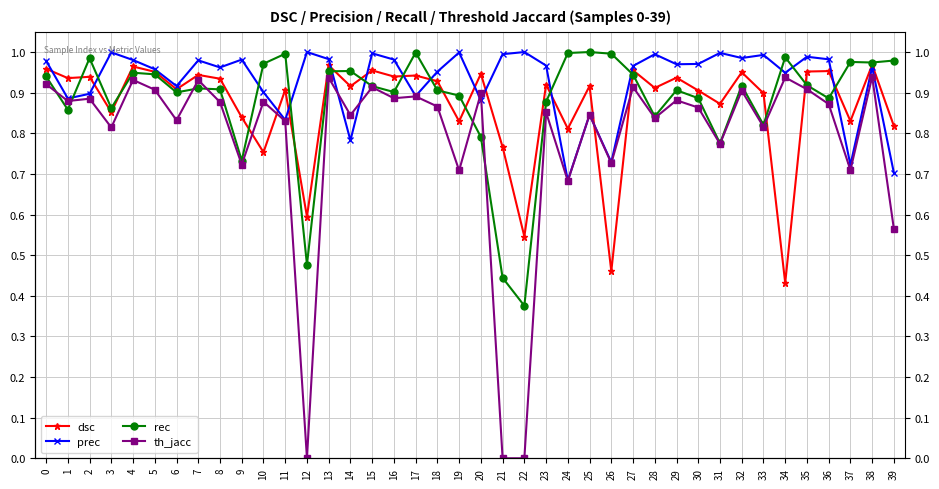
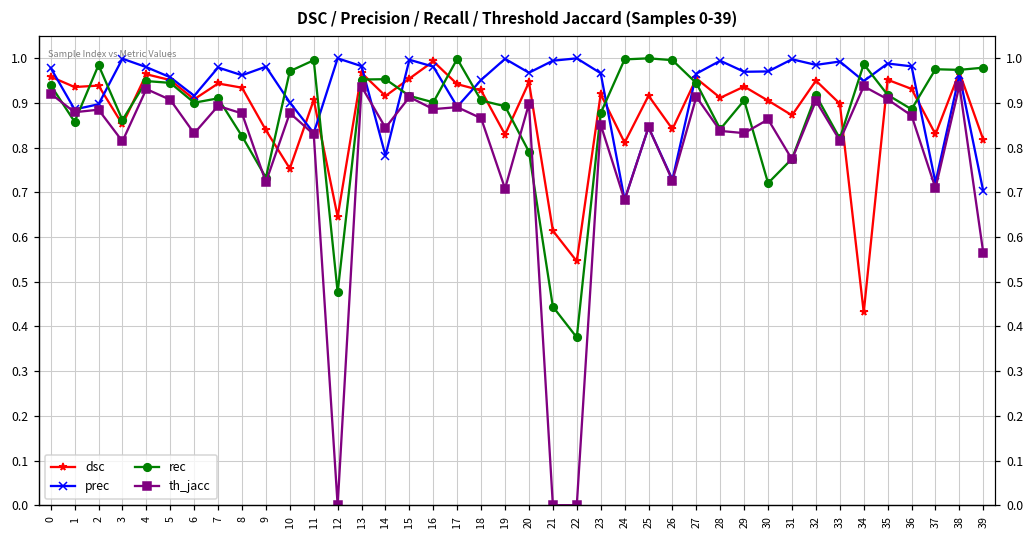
  {
    "dsc": {
      "0": 0.96,
      "1": 0.94,
      "2": 0.94,
      "3": 0.85,
      "4": 0.96,
      "6": 0.91,
      "7": 0.94,
      "8": 0.93,
      "9": 0.84,
      "10": 0.75,
      "11": 0.91,
-     "12": 0.59,
+     "12": 0.65,
      "13": 0.97,
      "14": 0.92,
      "15": 0.95,
-     "16": 0.94,
+     "16": 0.99,
      "17": 0.94,
      "18": 0.93,
      "19": 0.83,
      "20": 0.95,
-     "21": 0.77,
+     "21": 0.61,
      "22": 0.55,
      "23": 0.92,
      "24": 0.81,
      "25": 0.92,
-     "26": 0.46,
+     "26": 0.84,
      "27": 0.96,
      "28": 0.91,
      "29": 0.94,
      "30": 0.91,
      "31": 0.87,
      "32": 0.95,
      "33": 0.90,
      "34": 0.43,
      "35": 0.95,
-     "36": 0.95,
+     "36": 0.93,
      "37": 0.83,
      "39": 0.82
    },
    "prec": {
      "0": 0.98,
      "2": 0.90,
      "3": 1.00,
      "4": 0.98,
      "6": 0.92,
      "7": 0.98,
      "8": 0.96,
      "9": 0.98,
      "10": 0.90,
      "12": 1.00,
      "13": 0.98,
      "14": 0.78,
      "15": 1.00,
      "16": 0.98,
      "18": 0.95,
      "19": 1.00,
-     "20": 0.88,
+     "20": 0.97,
      "21": 0.99,
      "22": 1.00,
      "23": 0.97,
      "27": 0.97,
      "28": 0.99,
      "29": 0.97,
      "30": 0.97,
      "31": 1.00,
      "32": 0.99,
      "33": 0.99,
      "34": 0.95,
      "35": 0.99,
      "36": 0.98,
      "37": 0.72,
      "39": 0.70
    },
    "rec": {
      "0": 0.94,
      "1": 0.86,
      "2": 0.98,
      "3": 0.86,
      "4": 0.95,
      "6": 0.90,
      "7": 0.91,
-     "8": 0.91,
+     "8": 0.83,
      "9": 0.73,
      "10": 0.97,
      "11": 1.00,
      "12": 0.48,
      "13": 0.95,
      "14": 0.95,
      "16": 0.90,
      "17": 1.00,
      "18": 0.91,
      "19": 0.89,
      "20": 0.79,
      "21": 0.44,
      "22": 0.38,
      "23": 0.88,
      "24": 1.00,
      "25": 1.00,
      "26": 1.00,
      "27": 0.94,
      "29": 0.91,
-     "30": 0.89,
+     "30": 0.72,
      "32": 0.92,
      "34": 0.99,
      "35": 0.92,
      "36": 0.89,
      "37": 0.98,
      "39": 0.98
    },
    "th_jacc": {
      "0": 0.92,
      "2": 0.89,
      "3": 0.81,
      "4": 0.93,
      "5": 0.91,
      "6": 0.83,
-     "7": 0.93,
+     "7": 0.89,
      "8": 0.88,
      "9": 0.72,
      "10": 0.88,
      "12": 0.00,
      "13": 0.94,
      "14": 0.84,
      "16": 0.89,
      "18": 0.87,
      "19": 0.71,
      "20": 0.90,
      "21": 0.00,
      "22": 0.00,
      "23": 0.85,
      "27": 0.91,
-     "29": 0.88,
+     "29": 0.83,
      "30": 0.86,
      "32": 0.90,
      "34": 0.94,
      "35": 0.91,
      "36": 0.87,
      "37": 0.71,
      "38": 0.94,
      "39": 0.56
    }
  }
